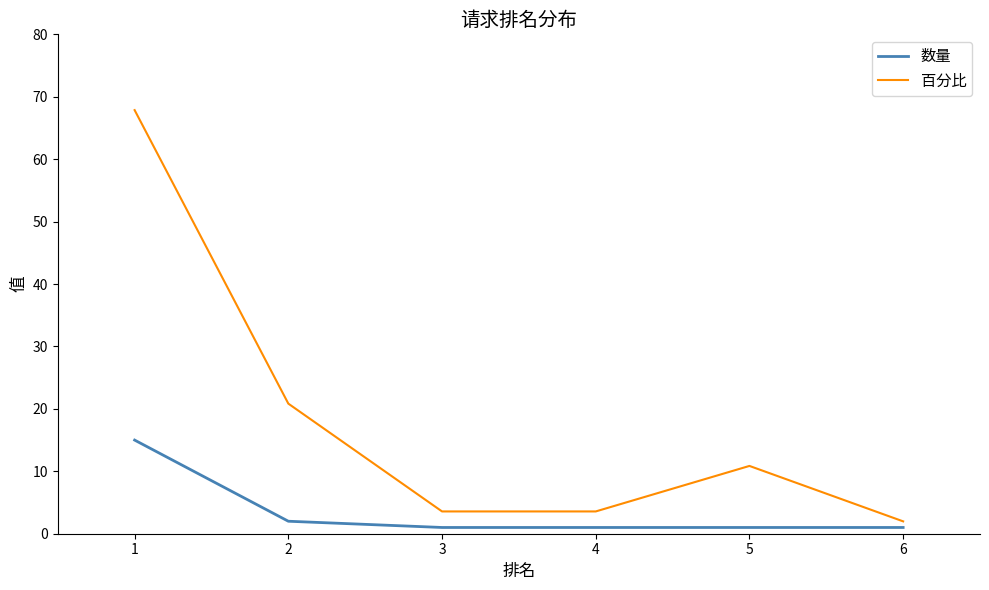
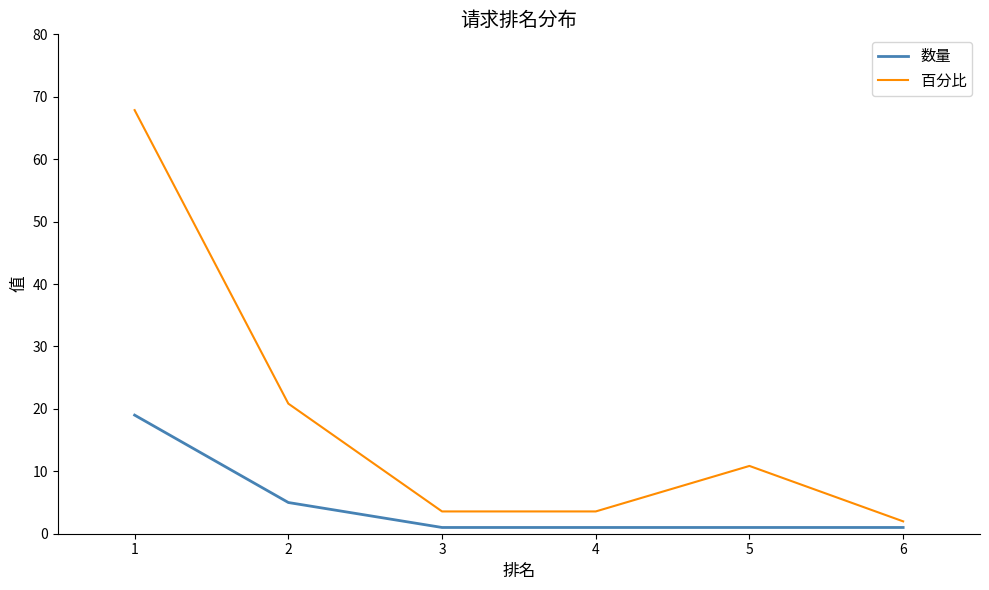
  {
    "数量": {
-     "1": 15,
-     "2": 2,
+     "1": 19,
+     "2": 5,
      "3": 1,
      "4": 1,
      "5": 1,
      "6": 1
    },
    "百分比": {
      "1": 68,
      "2": 21,
      "3": 4,
      "4": 4,
      "5": 11,
      "6": 2
    }
  }
